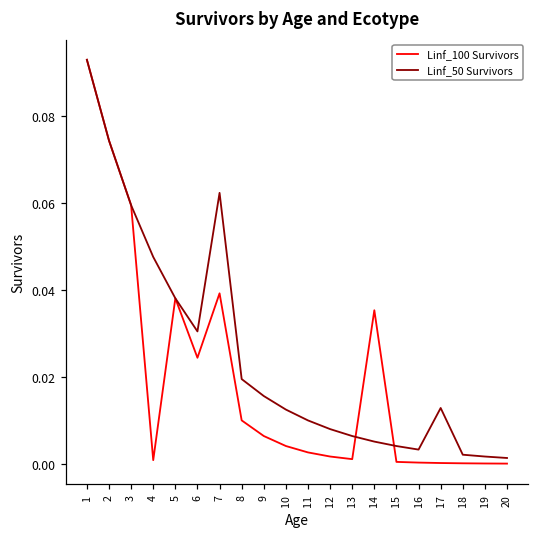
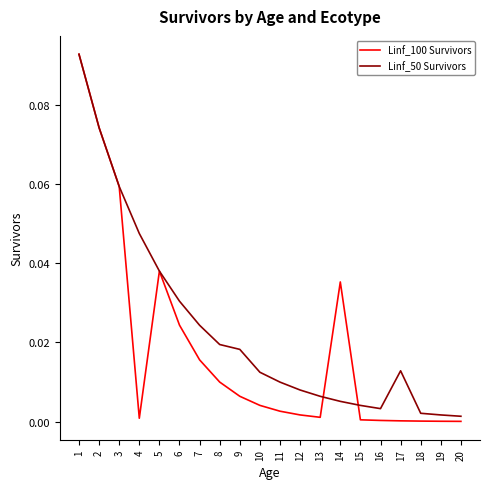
  {
    "Linf_100 Survivors": {
      "4": 0.001,
      "6": 0.024,
-     "7": 0.039,
+     "7": 0.016,
      "8": 0.010,
      "9": 0.006,
      "10": 0.004,
      "11": 0.003,
      "12": 0.002,
      "13": 0.001,
      "14": 0.035,
      "15": 0.000,
      "16": 0.000,
      "17": 0.000,
      "18": 0.000,
      "19": 0.000,
      "20": 0.000
    },
    "Linf_50 Survivors": {
      "4": 0.048,
      "6": 0.030,
-     "7": 0.062,
+     "7": 0.024,
      "8": 0.019,
-     "9": 0.016,
+     "9": 0.018,
      "10": 0.012,
      "11": 0.010,
      "12": 0.008,
      "13": 0.006,
      "14": 0.005,
      "15": 0.004,
      "16": 0.003,
      "17": 0.013,
      "18": 0.002,
      "19": 0.002,
      "20": 0.001
    }
  }
